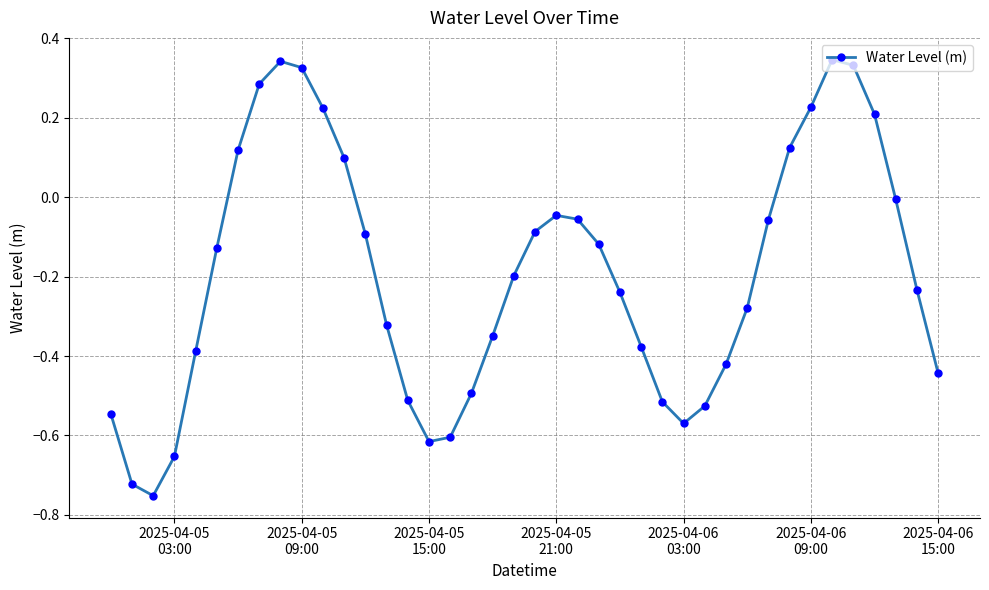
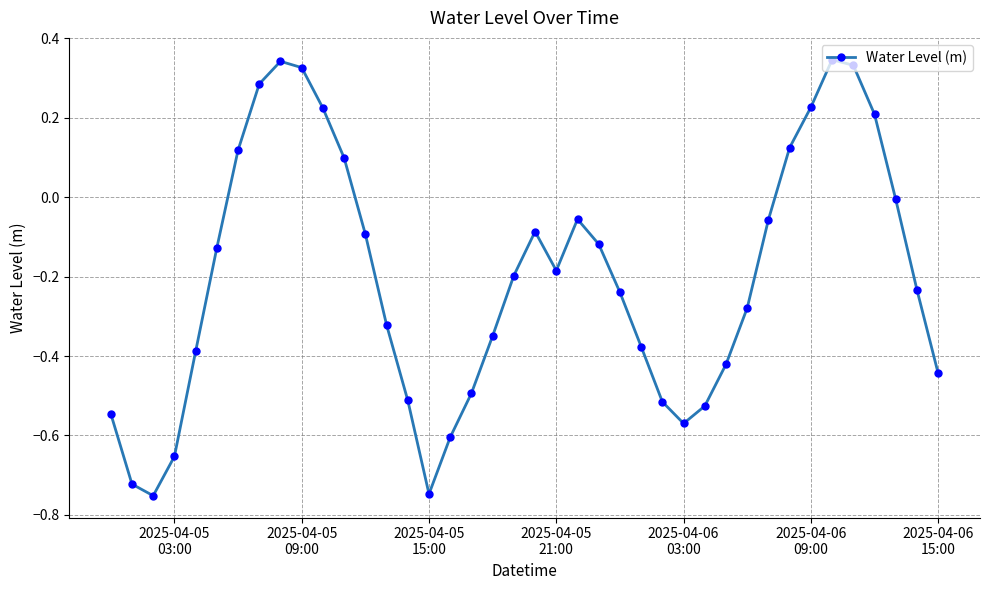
  {
    "2025-04-05 03:00": -0.65,
    "2025-04-05 09:00": 0.33,
-   "2025-04-05 15:00": -0.62,
-   "2025-04-05 21:00": -0.05,
+   "2025-04-05 15:00": -0.75,
+   "2025-04-05 21:00": -0.19,
    "2025-04-06 03:00": -0.57,
    "2025-04-06 09:00": 0.23,
    "2025-04-06 15:00": -0.44
  }
